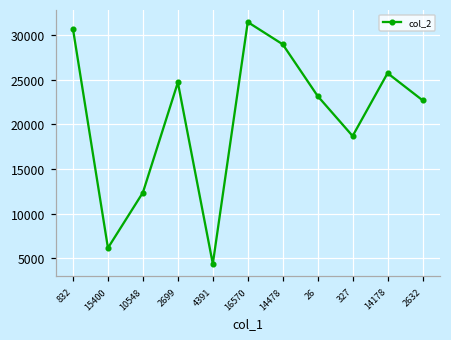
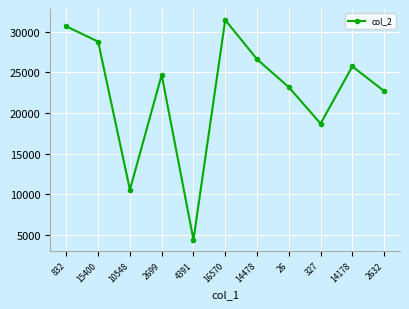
  {
    "832": 31000,
-   "15400": 6000,
-   "10548": 12000,
+   "15400": 29000,
+   "10548": 11000,
    "2699": 25000,
    "4391": 4000,
    "16570": 31000,
-   "14478": 29000,
+   "14478": 27000,
    "26": 23000,
    "327": 19000,
    "14178": 26000,
    "2632": 23000
  }
